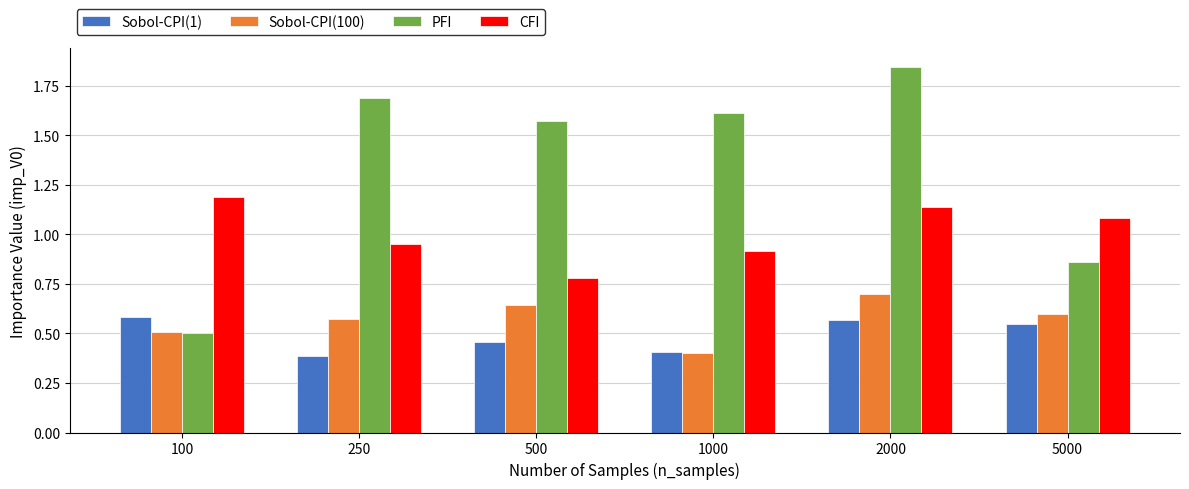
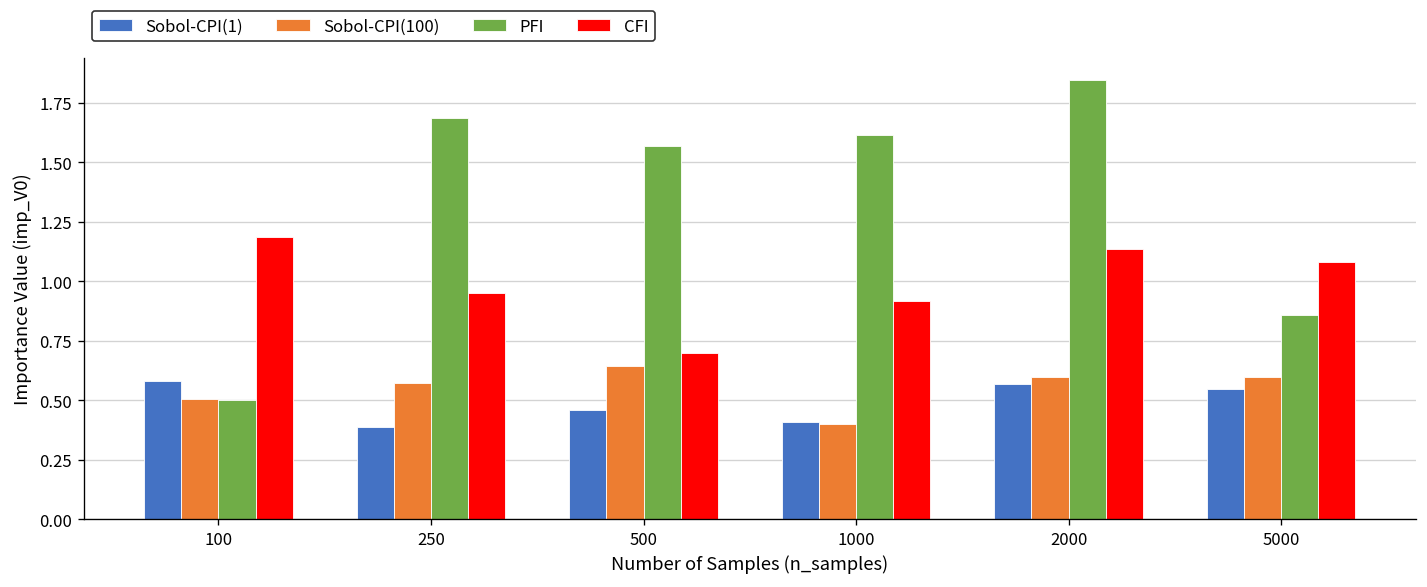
  {
    "Sobol-CPI(1)": {
      "100": 0.58,
      "250": 0.39,
      "500": 0.46,
      "1000": 0.41,
      "2000": 0.57,
      "5000": 0.55
    },
    "Sobol-CPI(100)": {
      "100": 0.51,
      "250": 0.57,
      "500": 0.64,
      "1000": 0.40,
-     "2000": 0.70,
+     "2000": 0.60,
      "5000": 0.60
    },
    "PFI": {
      "100": 0.50,
      "250": 1.69,
      "500": 1.57,
      "1000": 1.61,
      "2000": 1.85,
      "5000": 0.86
    },
    "CFI": {
      "100": 1.19,
      "250": 0.95,
-     "500": 0.78,
+     "500": 0.70,
      "1000": 0.92,
      "2000": 1.14,
      "5000": 1.08
    }
  }
